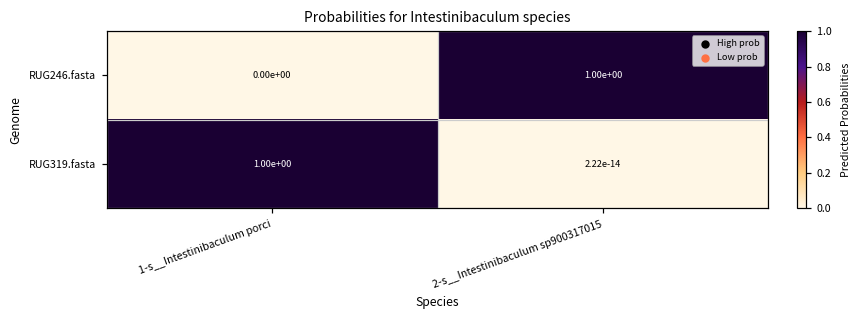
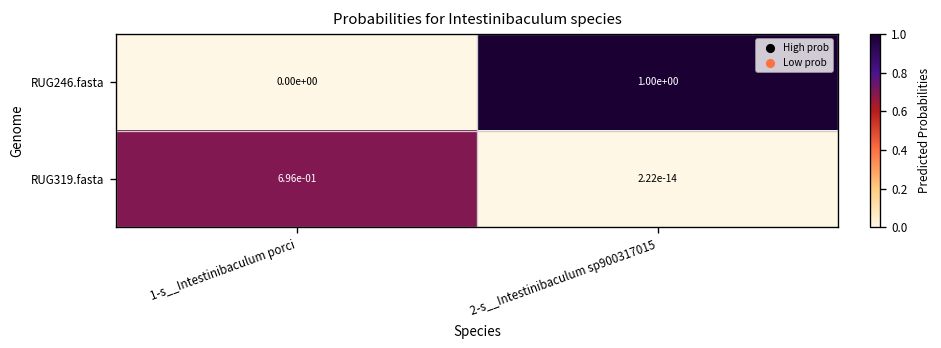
  {
    "RUG246.fasta": {
      "1-s__Intestinibaculum porci": "0.00e+00",
      "2-s__Intestinibaculum sp900317015": "1.00e+00"
    },
    "RUG319.fasta": {
-     "1-s__Intestinibaculum porci": "1.00e+00",
+     "1-s__Intestinibaculum porci": "6.96e-01",
      "2-s__Intestinibaculum sp900317015": "2.22e-14"
    }
  }
